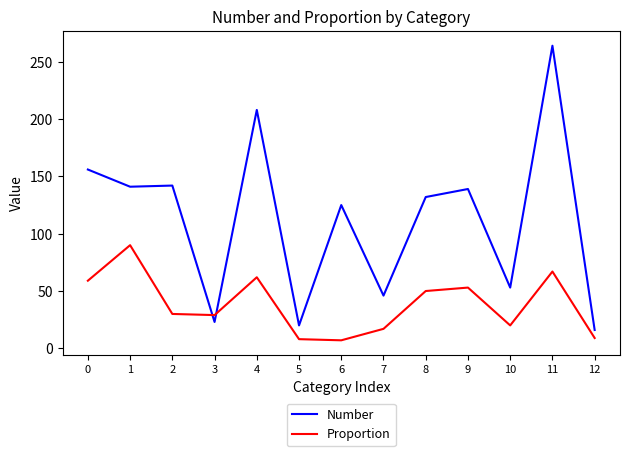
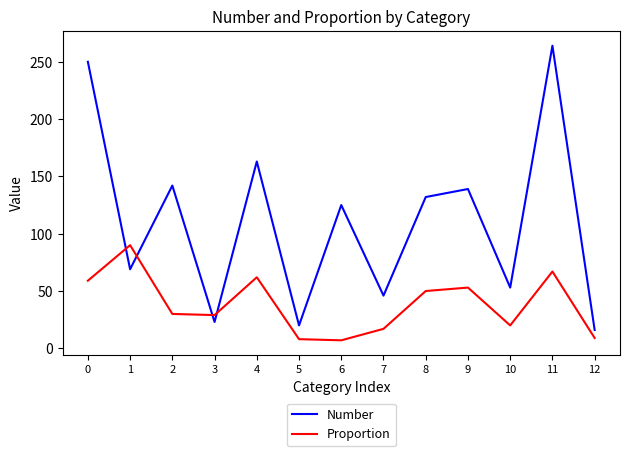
  {
    "Number": {
-     "0": 156,
-     "1": 141,
+     "0": 250,
+     "1": 69,
      "2": 142,
      "3": 23,
-     "4": 208,
+     "4": 163,
      "5": 20,
      "6": 125,
      "7": 46,
      "8": 132,
      "9": 139,
      "10": 53,
      "11": 264,
      "12": 16
    },
    "Proportion": {
      "0": 59,
      "1": 90,
      "2": 30,
      "3": 29,
      "4": 62,
      "5": 8,
      "6": 7,
      "7": 17,
      "8": 50,
      "9": 53,
      "10": 20,
      "11": 67,
      "12": 9
    }
  }
